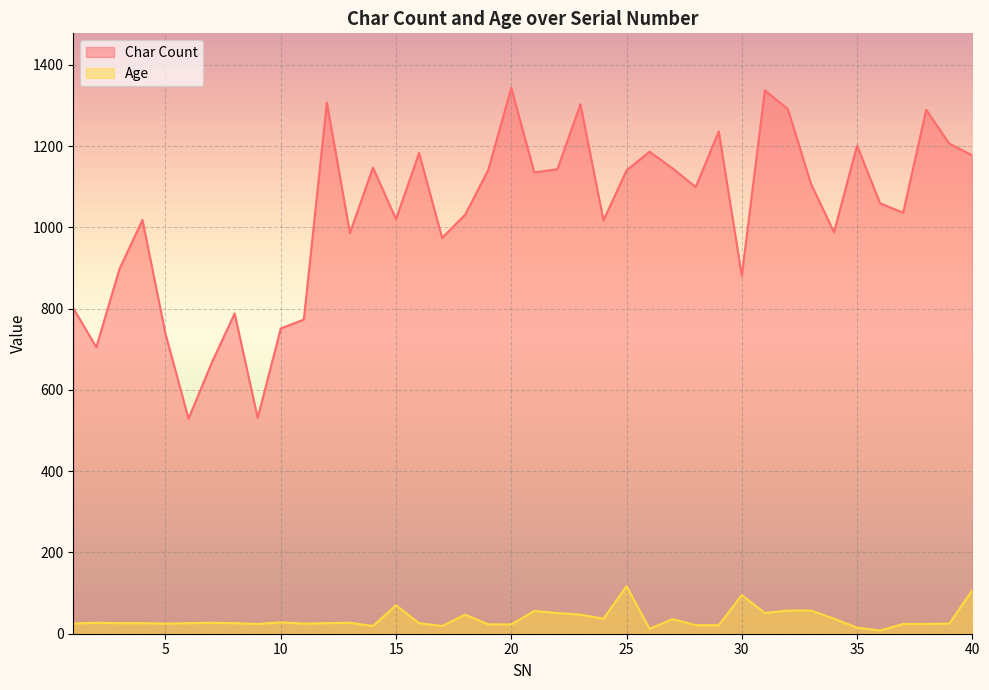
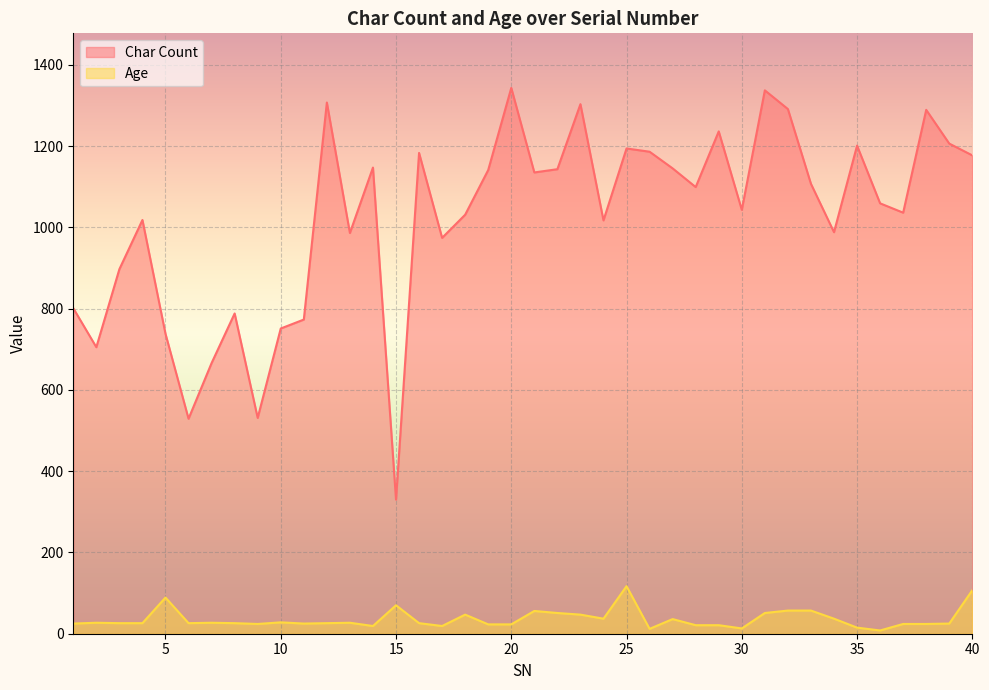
  {
    "Char Count": {
      "5": 740,
      "10": 750,
-     "15": 1020,
+     "15": 330,
      "20": 1340,
-     "25": 1140,
-     "30": 880,
+     "25": 1190,
+     "30": 1040,
      "35": 1200,
      "40": 1180
    },
    "Age": {
-     "5": 30,
+     "5": 90,
      "10": 30,
      "15": 70,
      "20": 20,
      "25": 120,
-     "30": 100,
+     "30": 10,
      "35": 20,
      "40": 110
    }
  }
